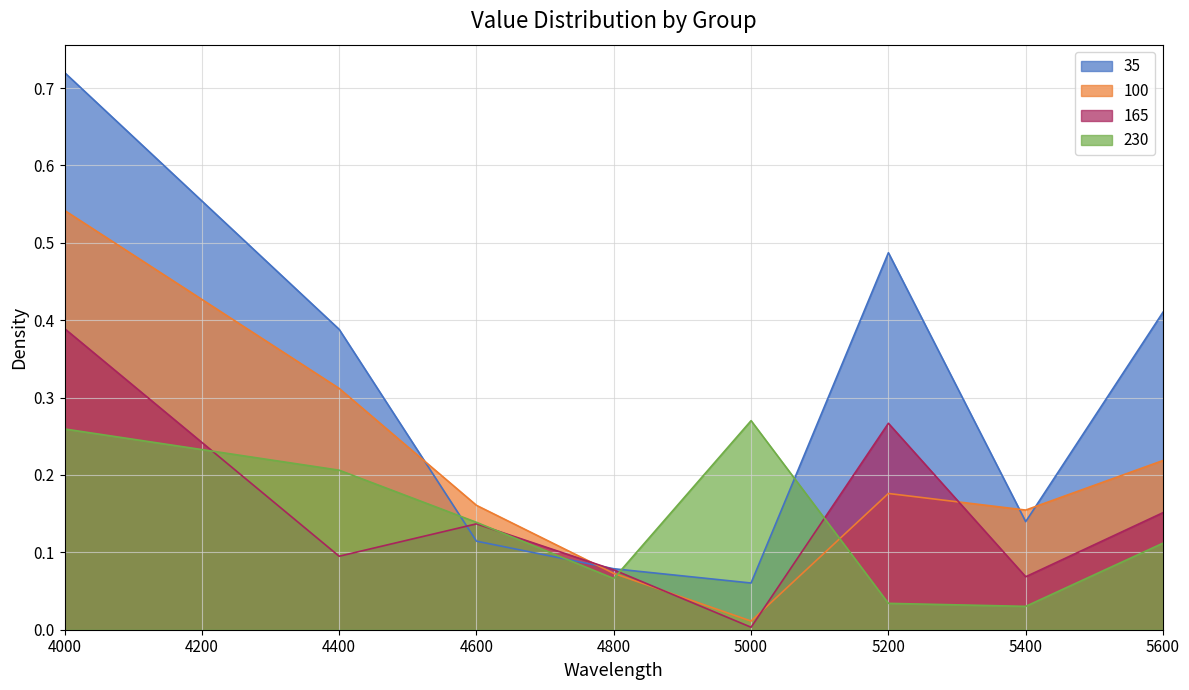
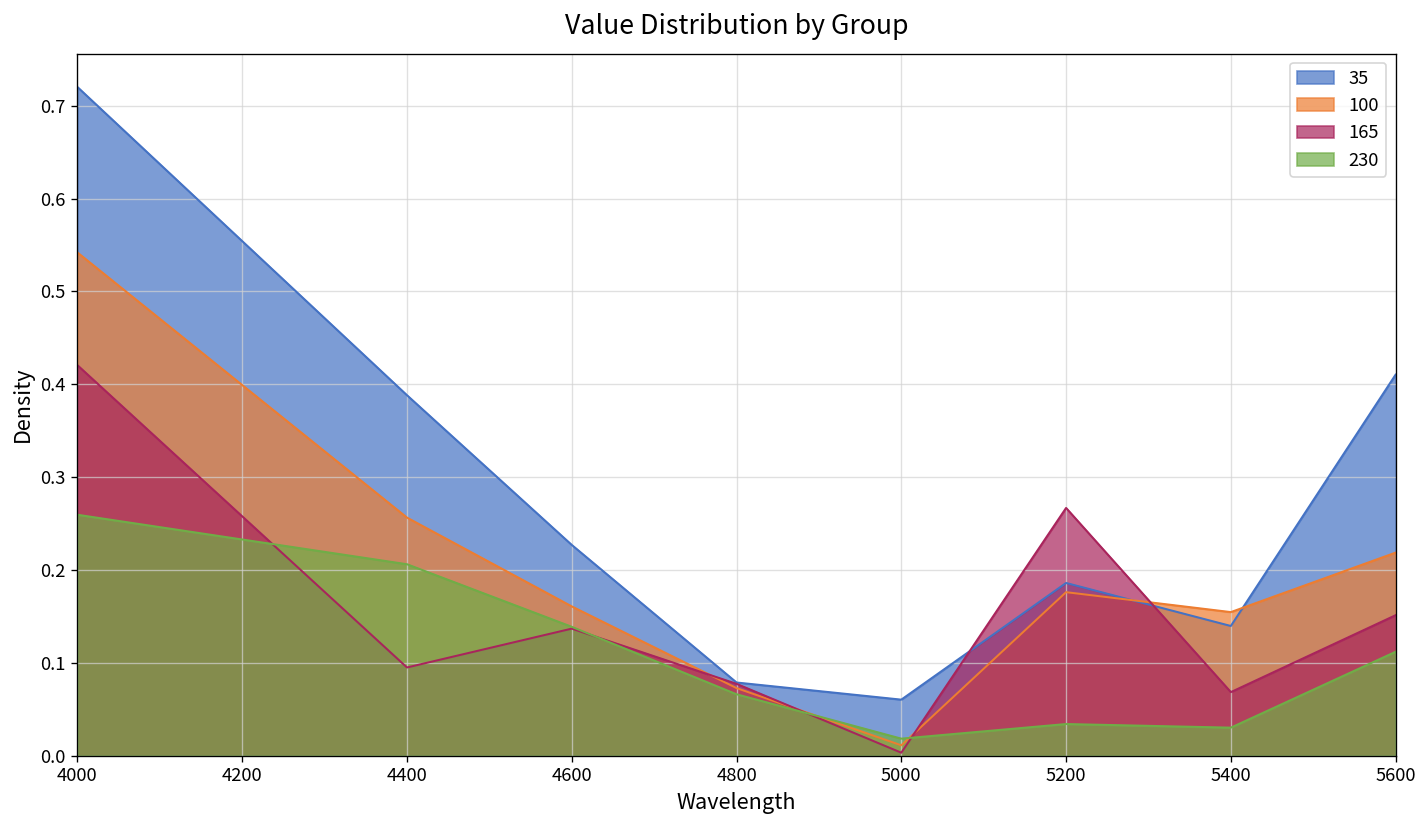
  {
    "35": {
      "4000": 0.72,
      "4400": 0.39,
-     "4600": 0.11,
+     "4600": 0.23,
      "5000": 0.06,
-     "5200": 0.49,
+     "5200": 0.19,
      "5400": 0.14,
      "5600": 0.41
    },
    "100": {
      "4000": 0.54,
-     "4400": 0.31,
+     "4400": 0.26,
      "4600": 0.16,
      "4800": 0.07,
      "5000": 0.01,
      "5200": 0.18,
      "5400": 0.15,
      "5600": 0.22
    },
    "165": {
-     "4000": 0.39,
+     "4000": 0.42,
      "4400": 0.09,
      "5000": 0.00,
      "5200": 0.27,
      "5400": 0.07,
      "5600": 0.15
    },
    "230": {
      "4000": 0.26,
      "4400": 0.21,
      "4800": 0.07,
-     "5000": 0.27,
+     "5000": 0.02,
      "5200": 0.03,
      "5400": 0.03,
      "5600": 0.11
    }
  }
